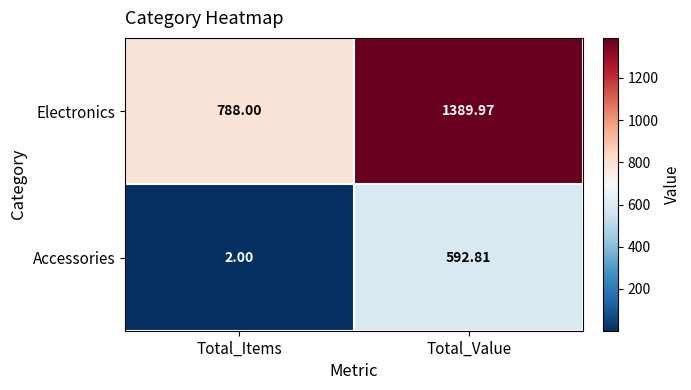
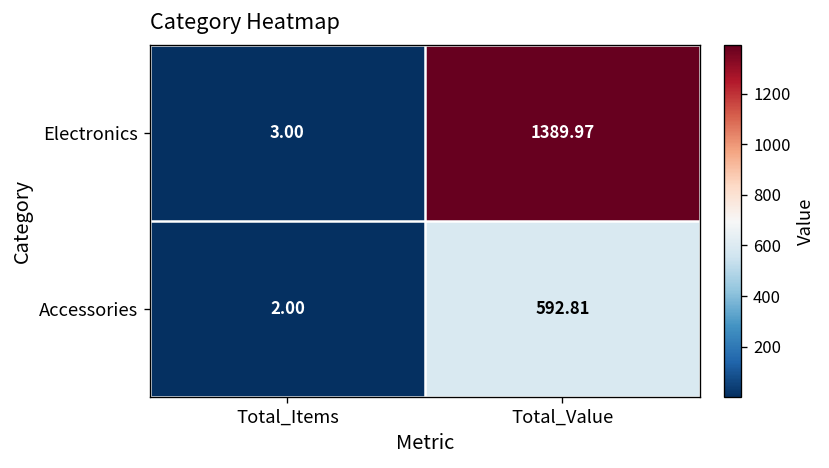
  {
    "Electronics": {
-     "Total_Items": 788.00,
+     "Total_Items": 3.00,
      "Total_Value": 1389.97
    },
    "Accessories": {
      "Total_Items": 2.00,
      "Total_Value": 592.81
    }
  }
